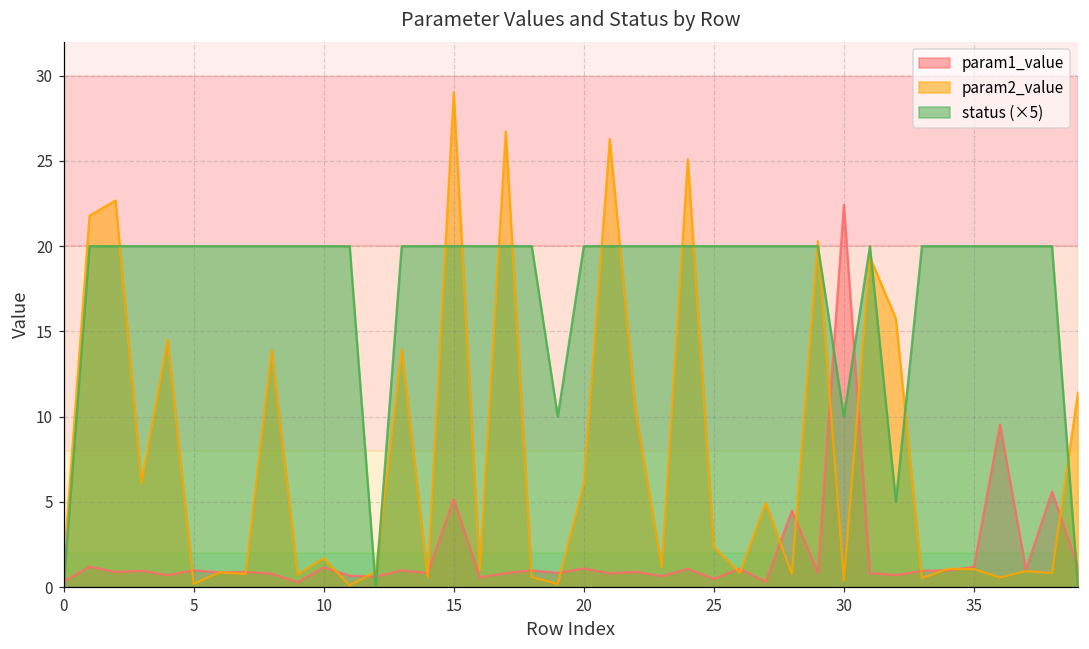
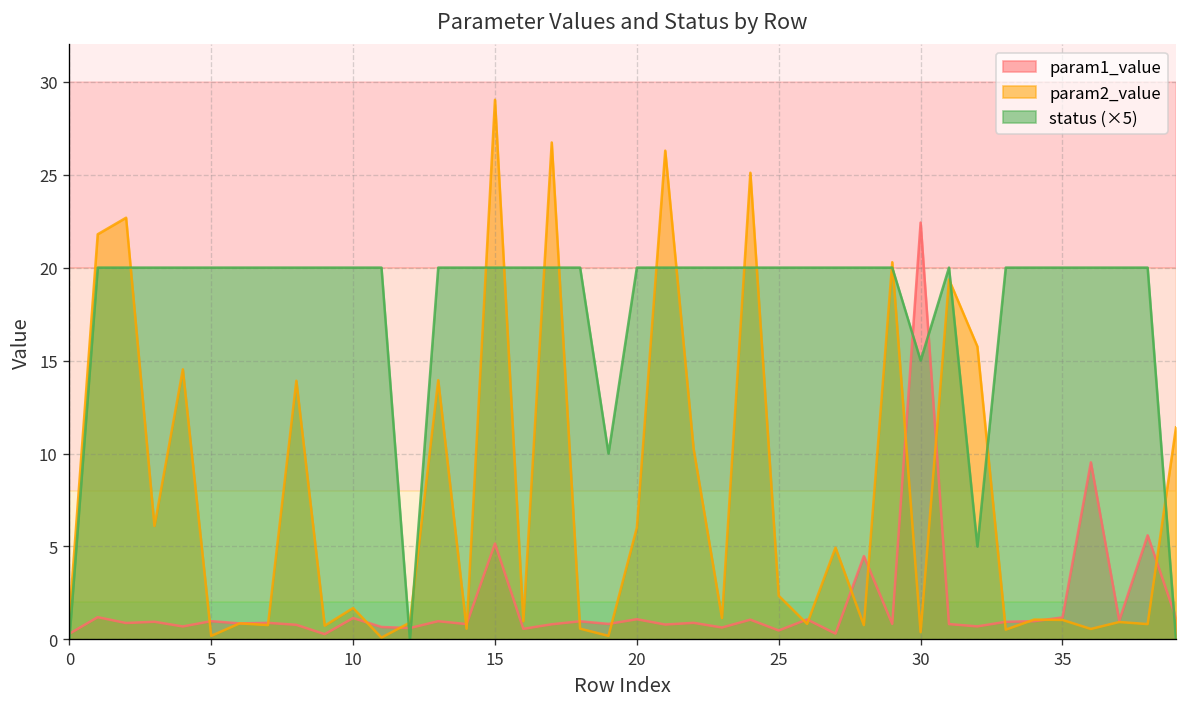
  {
    "param1_value": {
      "0": 0.3,
      "5": 1.0,
      "10": 1.2,
      "15": 5.2,
      "20": 1.1,
      "25": 0.5,
      "30": 22.4
    },
    "param2_value": {
      "0": 1.2,
      "5": 0.2,
      "10": 1.7,
      "15": 29.0,
      "20": 6.0,
      "25": 2.4,
      "30": 0.4
    },
    "status (×5)": {
      "0": 0.0,
      "5": 20.0,
      "10": 20.0,
      "15": 20.0,
      "20": 20.0,
      "25": 20.0,
-     "30": 10.0,
+     "30": 15.0,
      "35": 20.0
    }
  }
